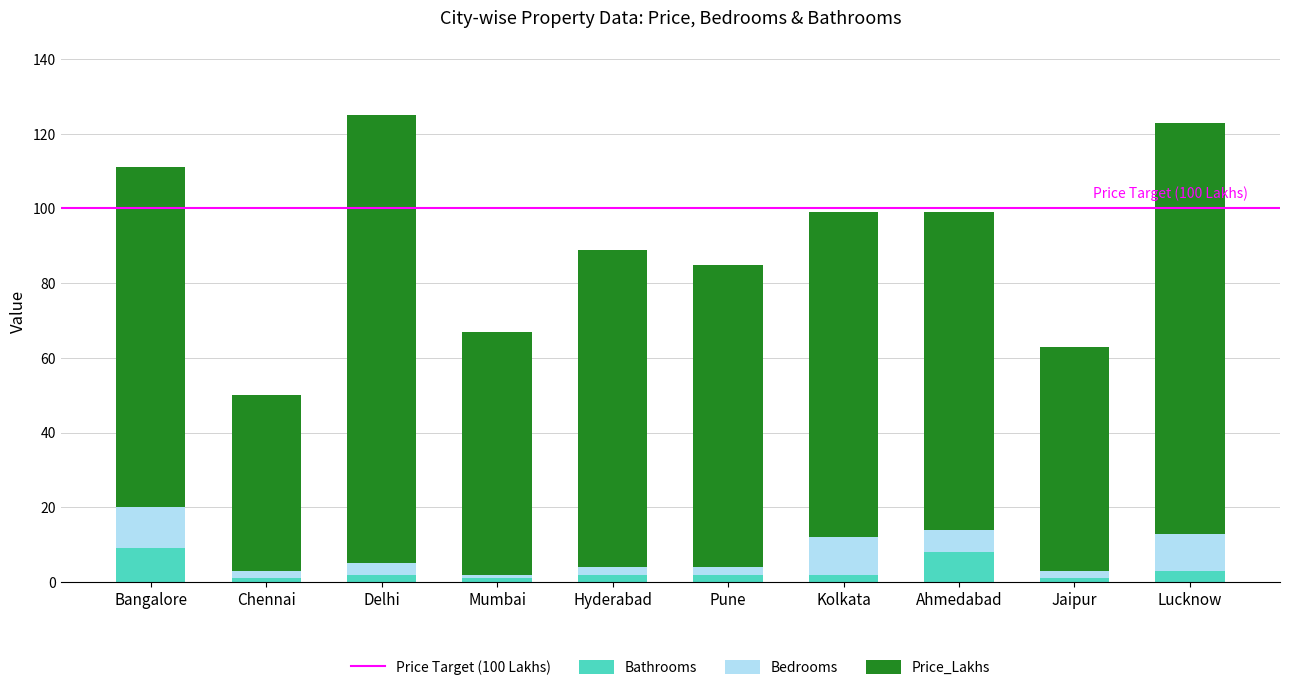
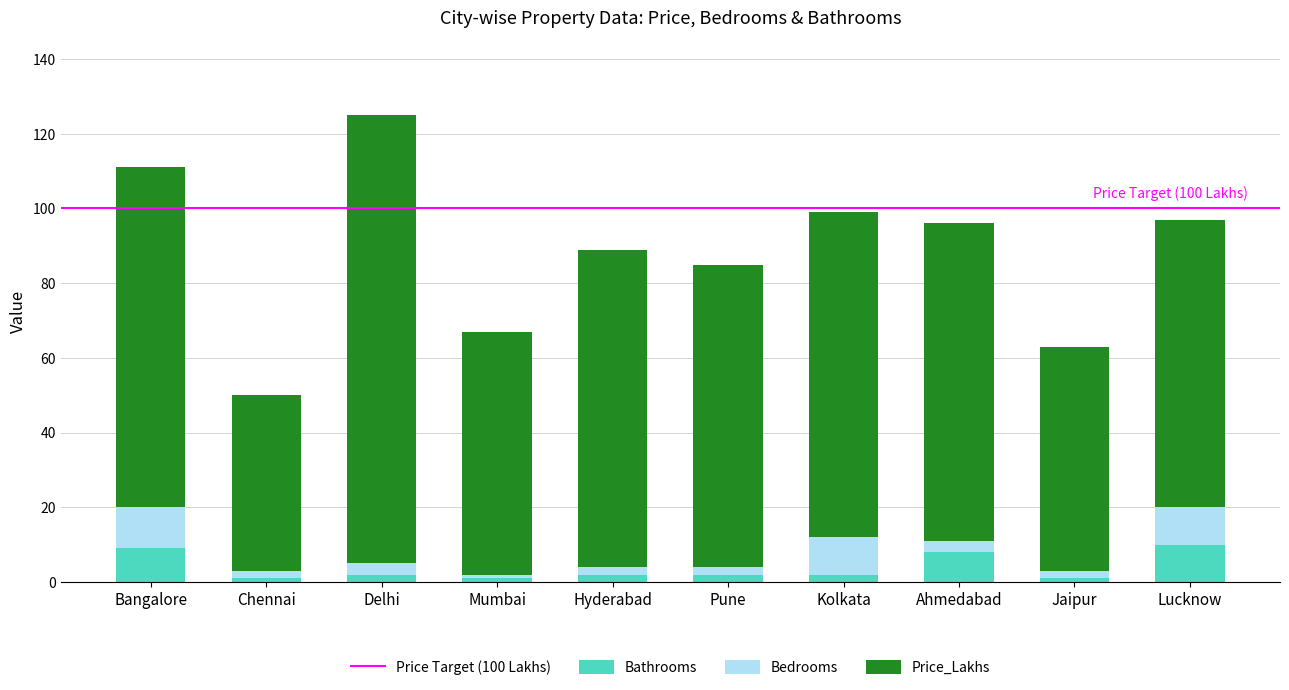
  {
    "Bathrooms": {
      "Bangalore": 9,
      "Chennai": 1,
      "Delhi": 2,
      "Mumbai": 1,
      "Hyderabad": 2,
      "Pune": 2,
      "Kolkata": 2,
      "Ahmedabad": 8,
      "Jaipur": 1,
-     "Lucknow": 3
+     "Lucknow": 10
    },
    "Bedrooms": {
      "Bangalore": 11,
      "Chennai": 2,
      "Delhi": 3,
      "Mumbai": 1,
      "Hyderabad": 2,
      "Pune": 2,
      "Kolkata": 10,
-     "Ahmedabad": 6,
+     "Ahmedabad": 3,
      "Jaipur": 2,
      "Lucknow": 10
    },
    "Price_Lakhs": {
      "Bangalore": 91,
      "Chennai": 47,
      "Delhi": 120,
      "Mumbai": 65,
      "Hyderabad": 85,
      "Pune": 81,
      "Kolkata": 87,
      "Ahmedabad": 85,
      "Jaipur": 60,
-     "Lucknow": 110
+     "Lucknow": 77
    }
  }
